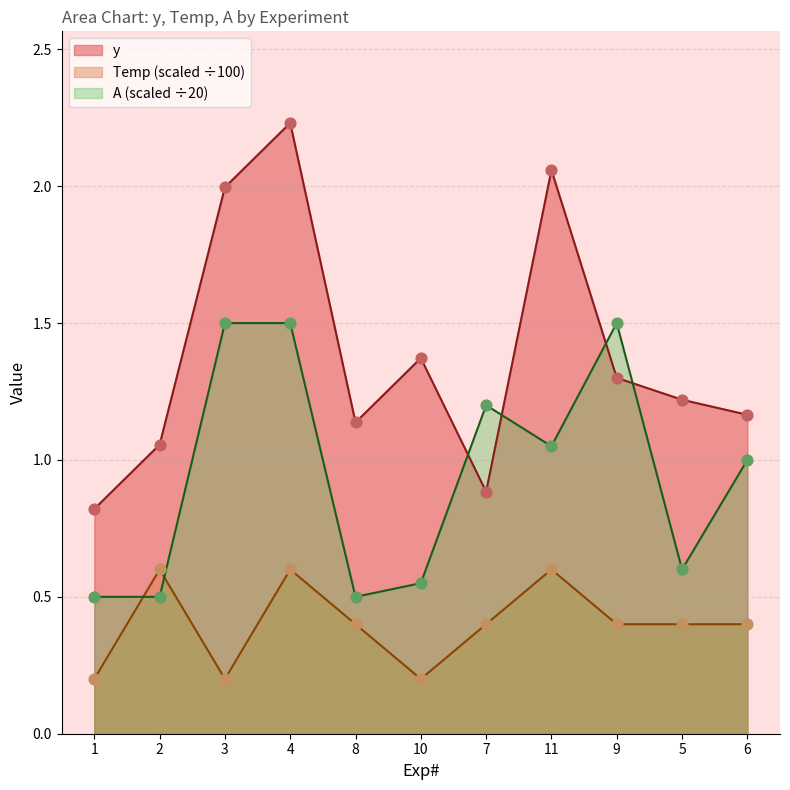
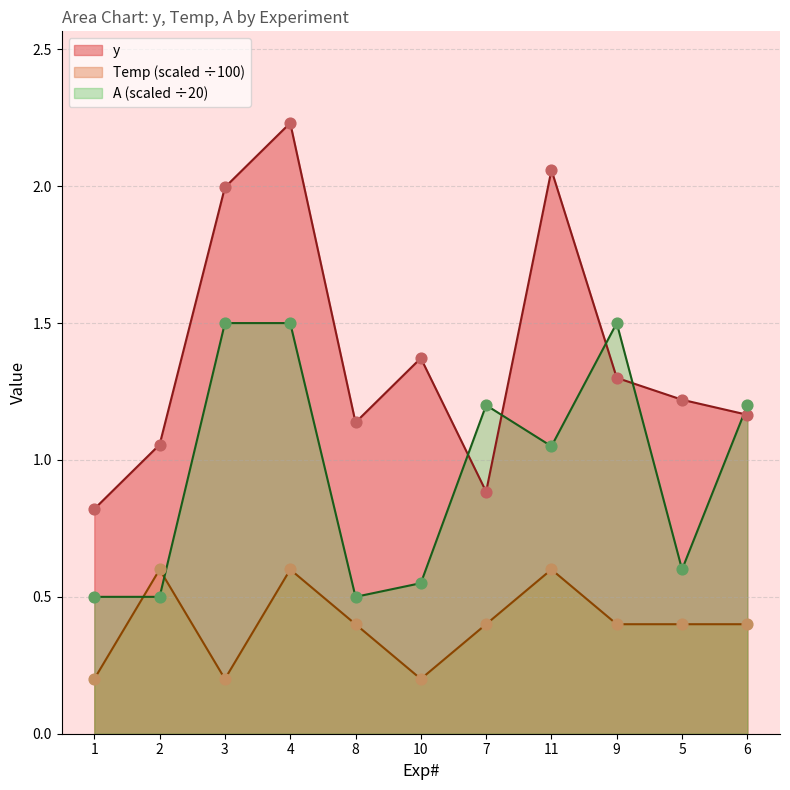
  {
    "A (scaled ÷20)": {
      "1": 0.50,
      "2": 0.50,
      "3": 1.50,
      "4": 1.50,
      "8": 0.50,
      "10": 0.55,
      "7": 1.20,
      "11": 1.05,
      "9": 1.50,
      "5": 0.60,
-     "6": 1.00
+     "6": 1.20
    }
  }
